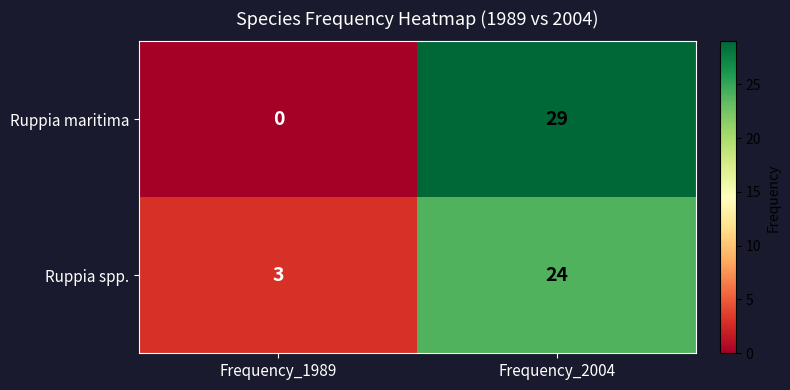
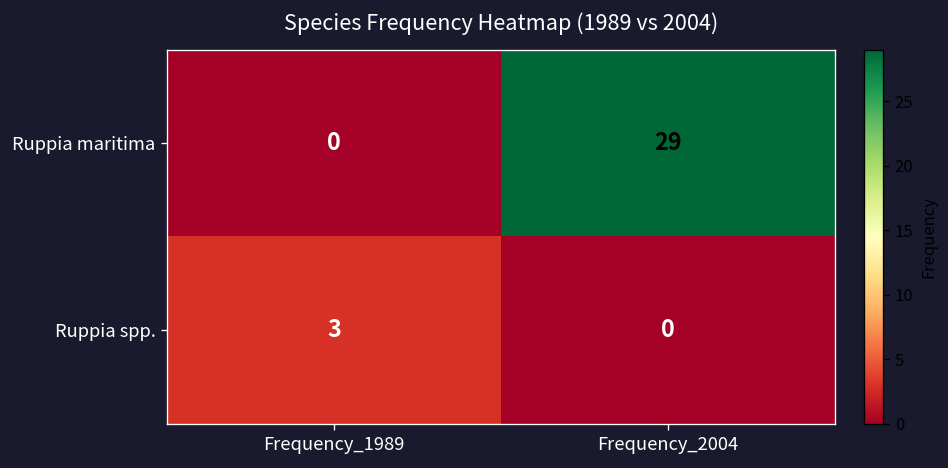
  {
    "Ruppia maritima": {
      "Frequency_1989": 0,
      "Frequency_2004": 29
    },
    "Ruppia spp.": {
      "Frequency_1989": 3,
-     "Frequency_2004": 24
+     "Frequency_2004": 0
    }
  }
